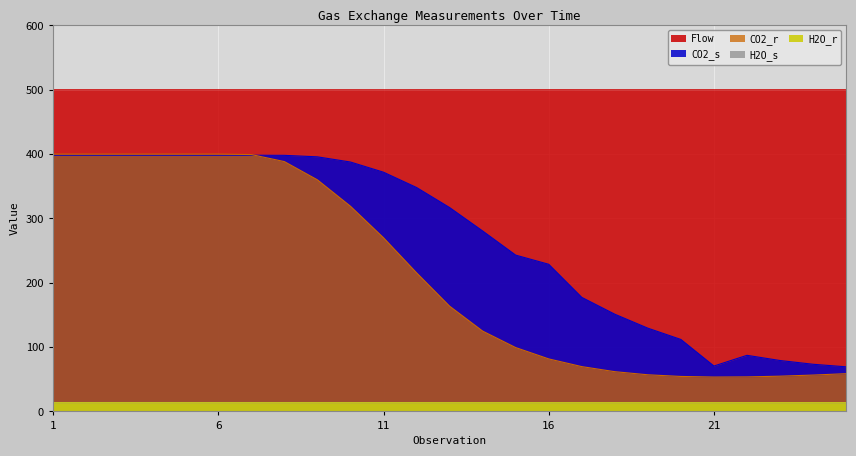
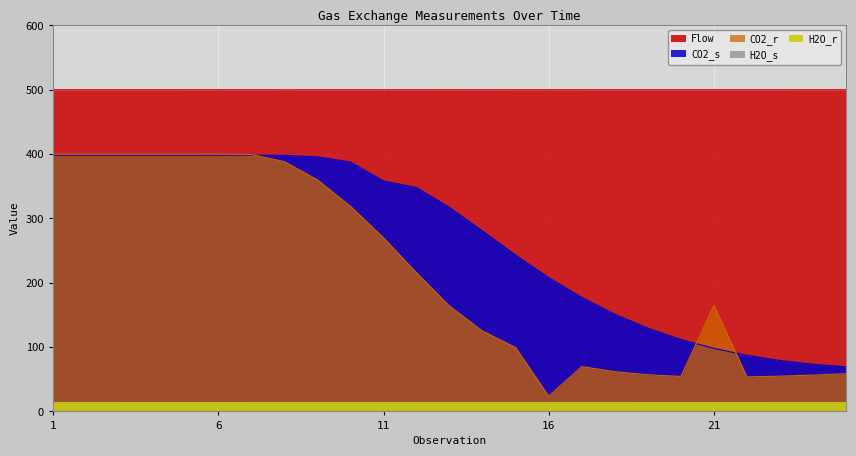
  {
    "Flow": {
      "1": 500,
      "6": 500,
      "11": 500,
      "16": 500,
      "21": 500
    },
    "CO2_s": {
-     "11": 370,
-     "16": 230,
-     "21": 70
+     "11": 360,
+     "16": 210,
+     "21": 100
    },
    "CO2_r": {
      "11": 270,
-     "16": 80,
-     "21": 50
+     "16": 20,
+     "21": 170
    },
    "H2O_r": {
      "1": 10,
      "6": 10,
      "11": 10,
      "16": 10,
      "21": 10
    }
  }
